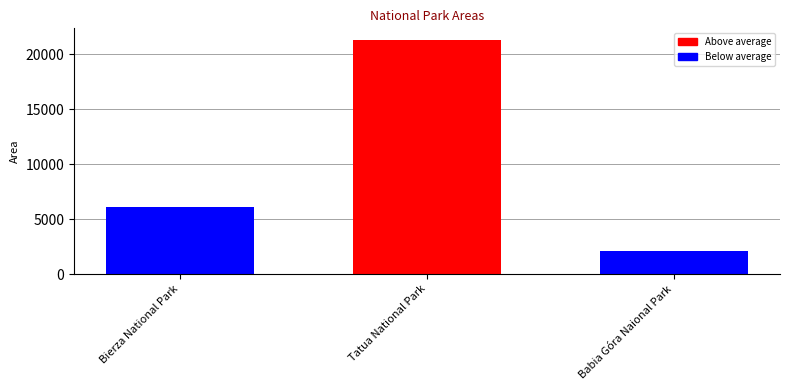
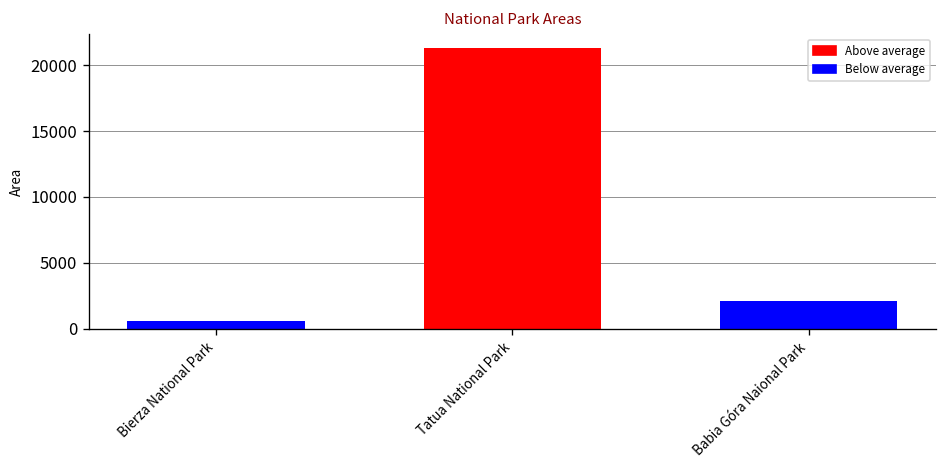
  {
-   "Bierza National Park": 6100,
+   "Bierza National Park": 600,
    "Tatua National Park": 21300,
    "Babia Góra Naional Park": 2100
  }
